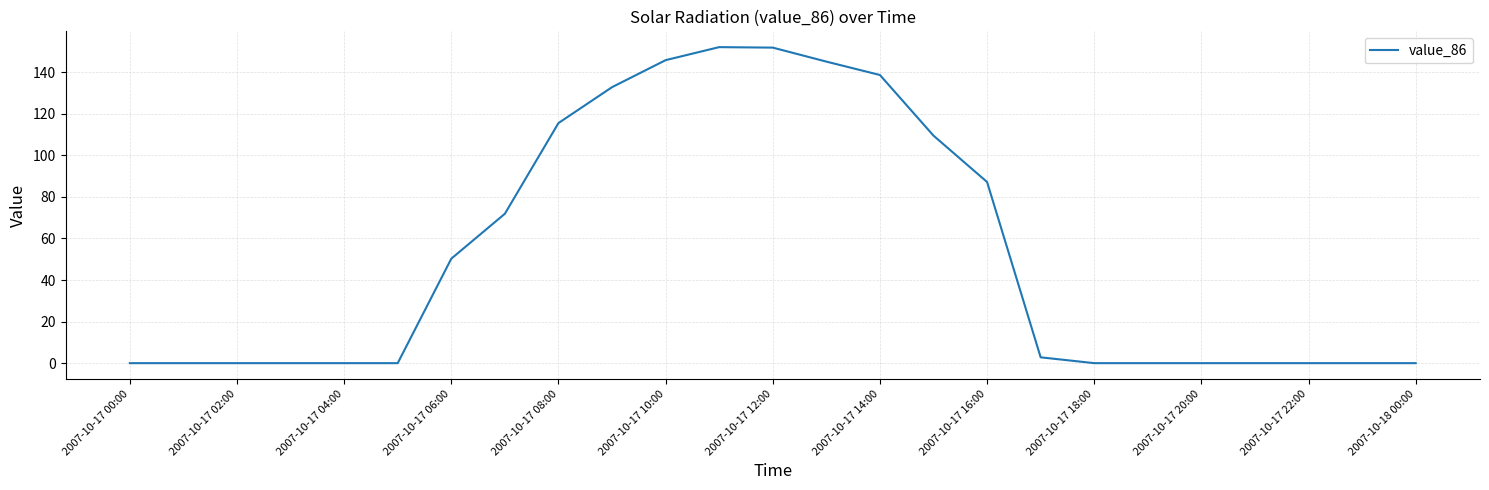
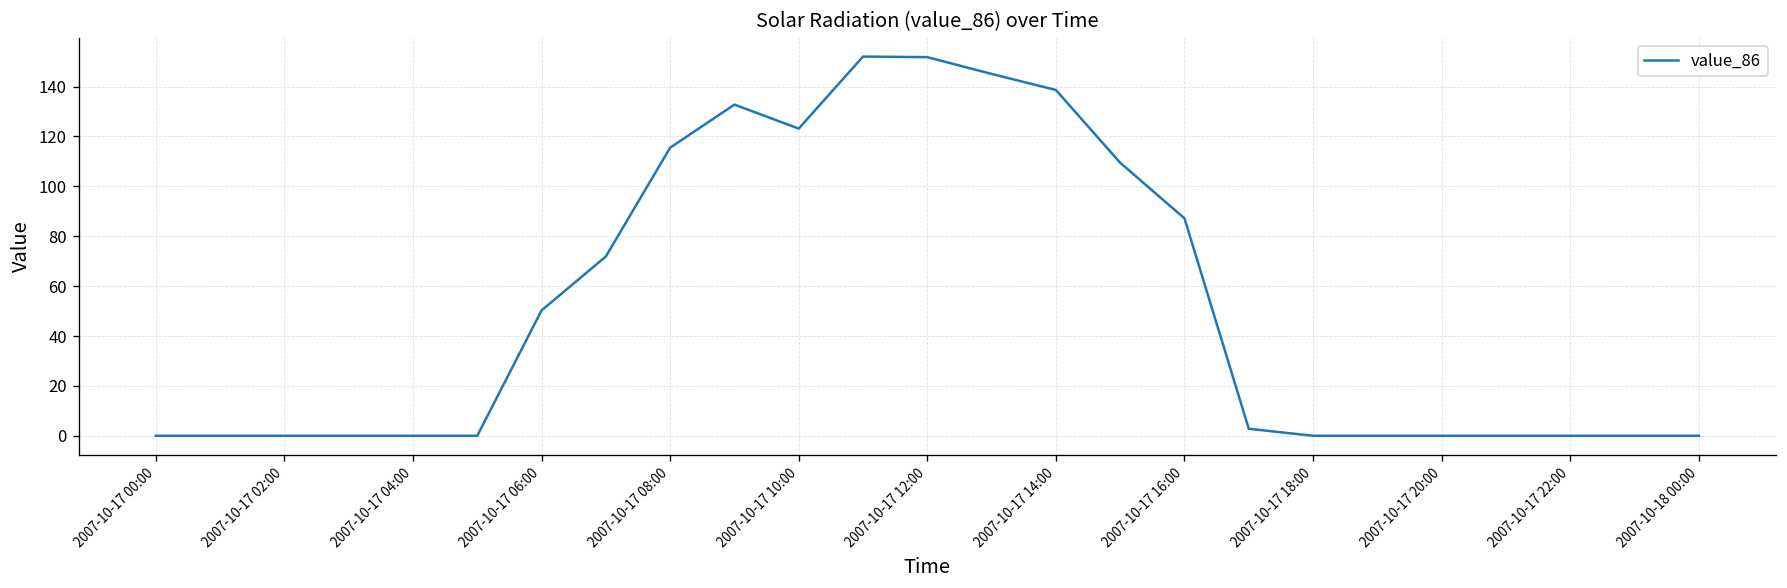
  {
    "2007-10-17 00:00": 0,
    "2007-10-17 02:00": 0,
    "2007-10-17 04:00": 0,
    "2007-10-17 06:00": 50,
    "2007-10-17 08:00": 115,
-   "2007-10-17 10:00": 146,
+   "2007-10-17 10:00": 123,
    "2007-10-17 12:00": 152,
    "2007-10-17 14:00": 139,
    "2007-10-17 16:00": 87,
    "2007-10-17 18:00": 0,
    "2007-10-17 20:00": 0,
    "2007-10-17 22:00": 0,
    "2007-10-18 00:00": 0
  }
